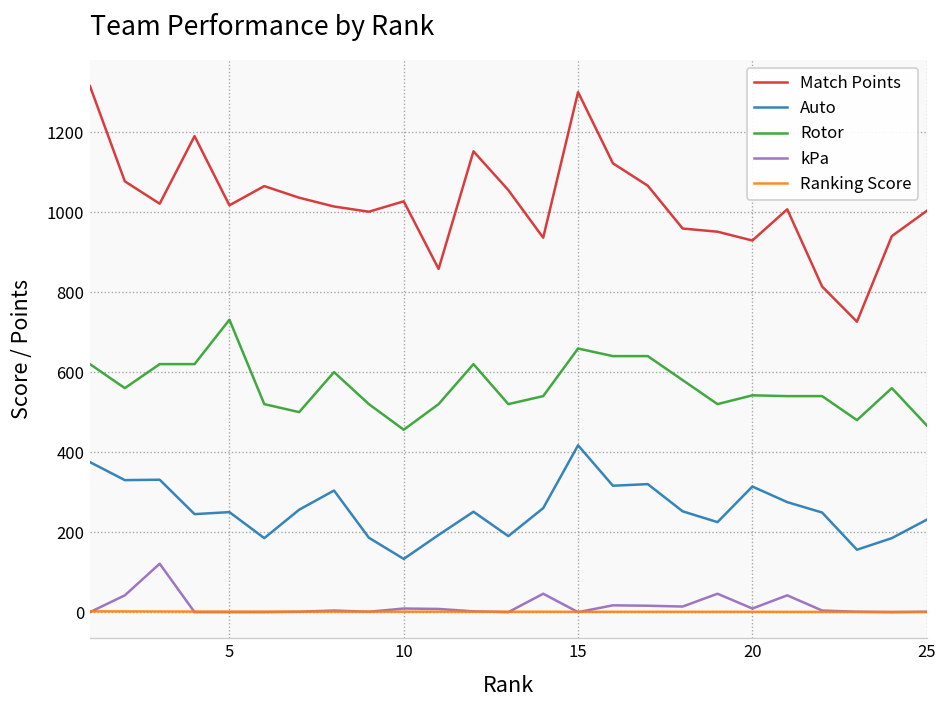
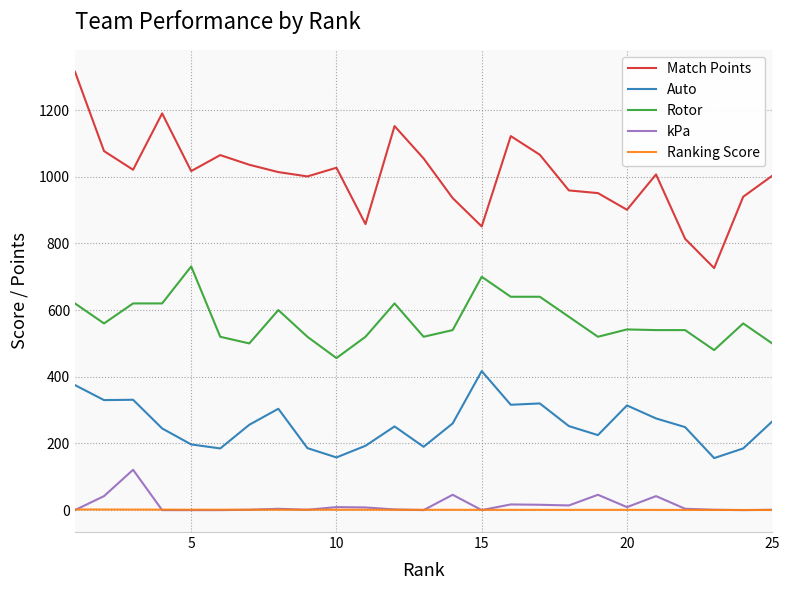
  {
    "Match Points": {
      "5": 1020,
      "10": 1030,
-     "15": 1300,
-     "20": 930,
+     "15": 850,
+     "20": 900,
      "25": 1000
    },
    "Auto": {
-     "5": 250,
-     "10": 130,
+     "5": 200,
+     "10": 160,
      "15": 420,
      "20": 310,
-     "25": 230
+     "25": 270
    },
    "Rotor": {
      "5": 730,
      "10": 460,
-     "15": 660,
+     "15": 700,
      "20": 540,
-     "25": 470
+     "25": 500
    },
    "kPa": {
      "10": 10,
      "20": 10
    },
    "Ranking Score": {
      "10": 0,
      "20": 0
    }
  }
